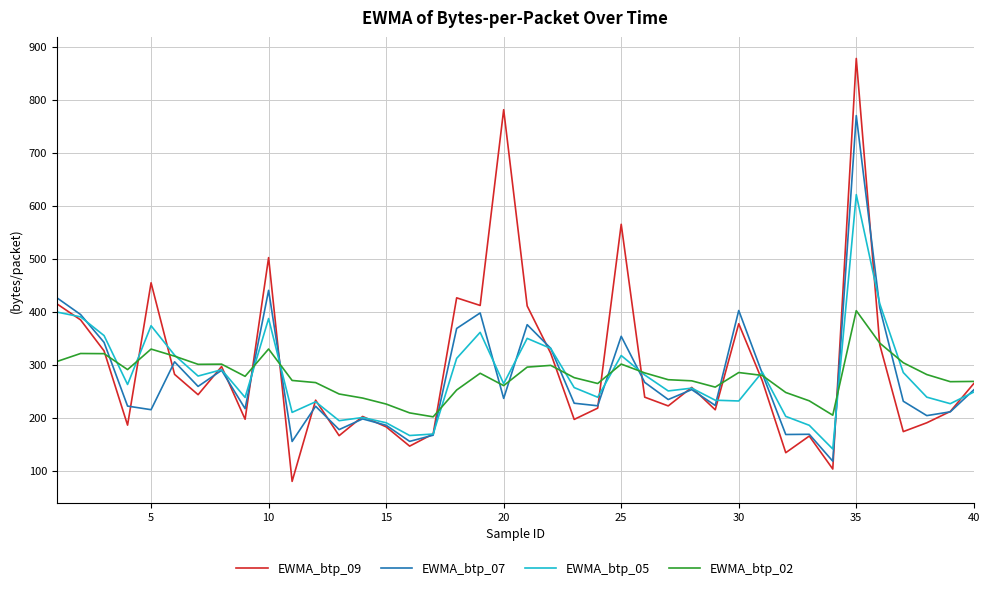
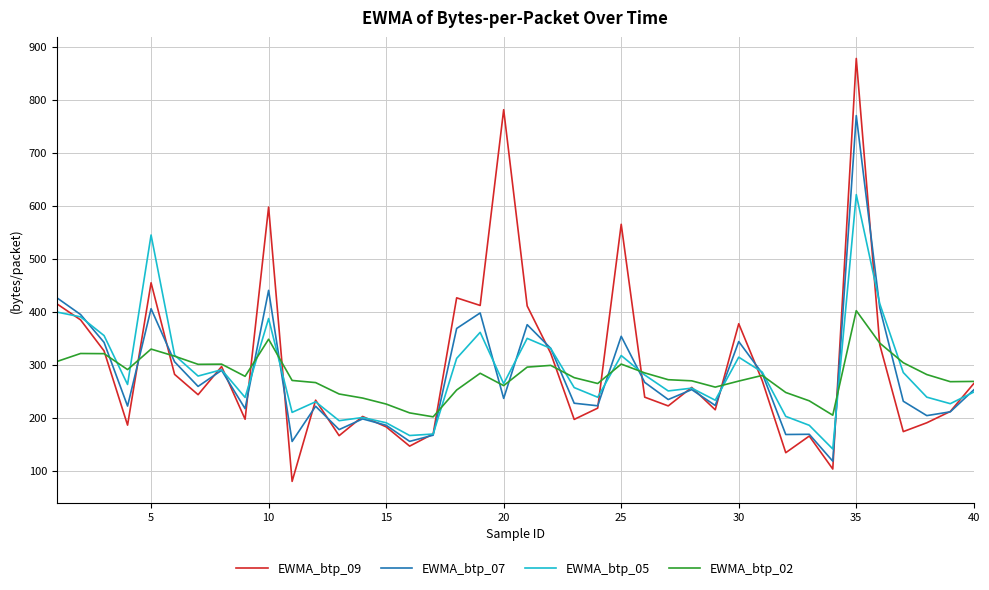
  {
    "EWMA_btp_09": {
      "5": 450,
-     "10": 500,
+     "10": 600,
      "20": 780,
      "25": 560,
      "30": 380,
      "35": 880
    },
    "EWMA_btp_07": {
-     "5": 220,
+     "5": 410,
      "10": 440,
      "20": 240,
      "25": 350,
-     "30": 400,
+     "30": 340,
      "35": 770
    },
    "EWMA_btp_05": {
-     "5": 370,
+     "5": 540,
      "10": 390,
      "25": 320,
-     "30": 230,
+     "30": 310,
      "35": 620
    },
    "EWMA_btp_02": {
      "5": 330,
-     "10": 330,
+     "10": 350,
      "15": 230,
      "25": 300,
-     "30": 290,
+     "30": 270,
      "35": 400
    }
  }
